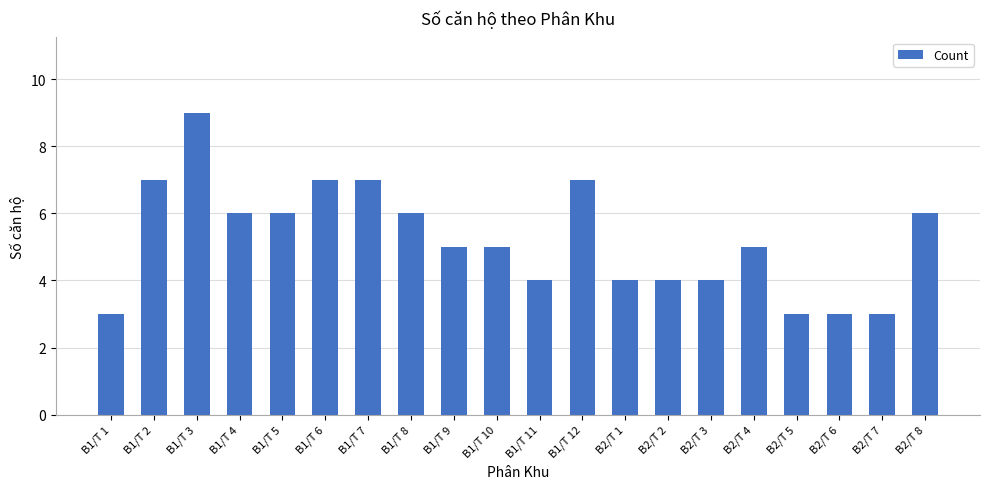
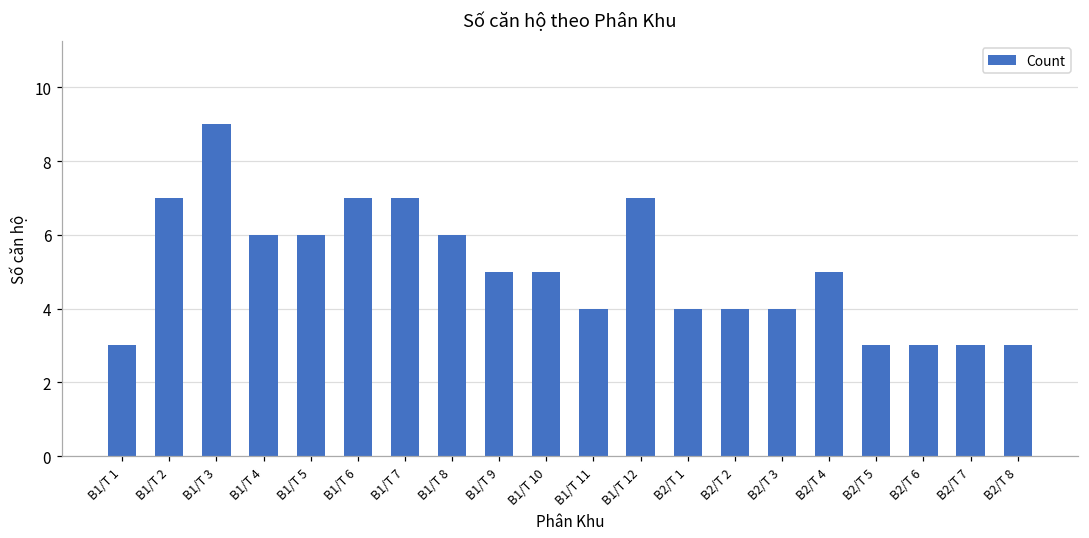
  {
    "B1/T 1": 3,
    "B1/T 2": 7,
    "B1/T 3": 9,
    "B1/T 4": 6,
    "B1/T 5": 6,
    "B1/T 6": 7,
    "B1/T 7": 7,
    "B1/T 8": 6,
    "B1/T 9": 5,
    "B1/T 10": 5,
    "B1/T 11": 4,
    "B1/T 12": 7,
    "B2/T 1": 4,
    "B2/T 2": 4,
    "B2/T 3": 4,
    "B2/T 4": 5,
    "B2/T 5": 3,
    "B2/T 6": 3,
    "B2/T 7": 3,
-   "B2/T 8": 6
+   "B2/T 8": 3
  }
